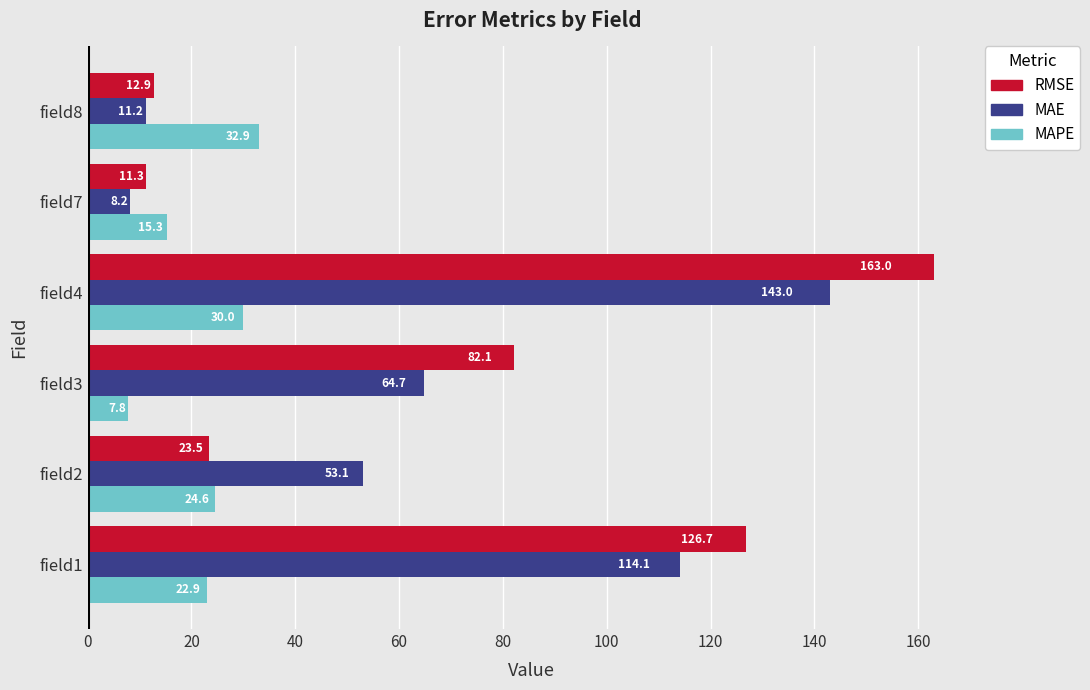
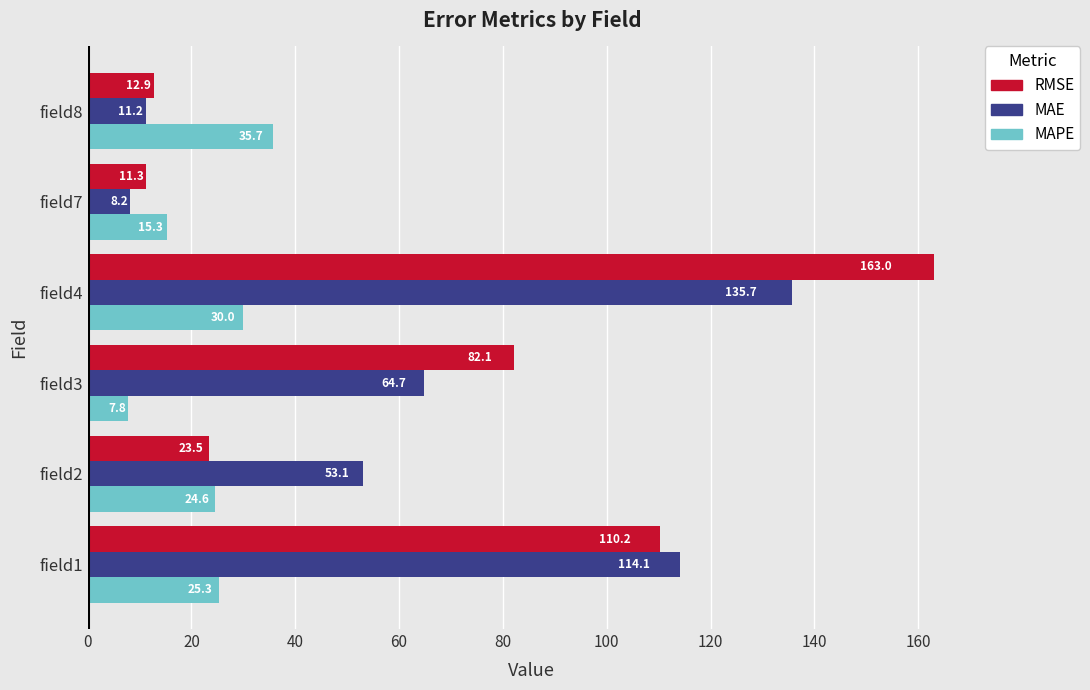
  {
    "RMSE": {
      "field8": 12.9,
      "field7": 11.3,
      "field4": 163.0,
      "field3": 82.1,
      "field2": 23.5,
-     "field1": 126.7
+     "field1": 110.2
    },
    "MAE": {
      "field8": 11.2,
      "field7": 8.2,
-     "field4": 143.0,
+     "field4": 135.7,
      "field3": 64.7,
      "field2": 53.1,
      "field1": 114.1
    },
    "MAPE": {
-     "field8": 32.9,
+     "field8": 35.7,
      "field7": 15.3,
      "field4": 30.0,
      "field3": 7.8,
      "field2": 24.6,
-     "field1": 22.9
+     "field1": 25.3
    }
  }
